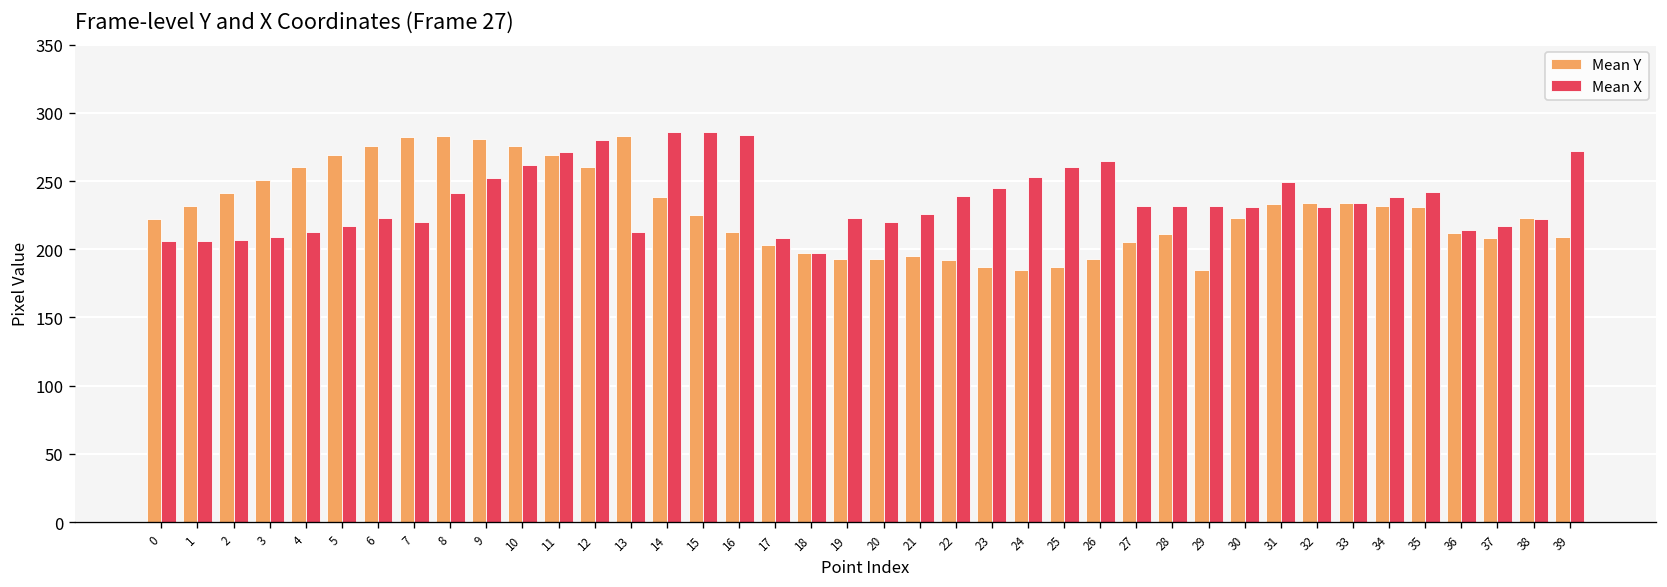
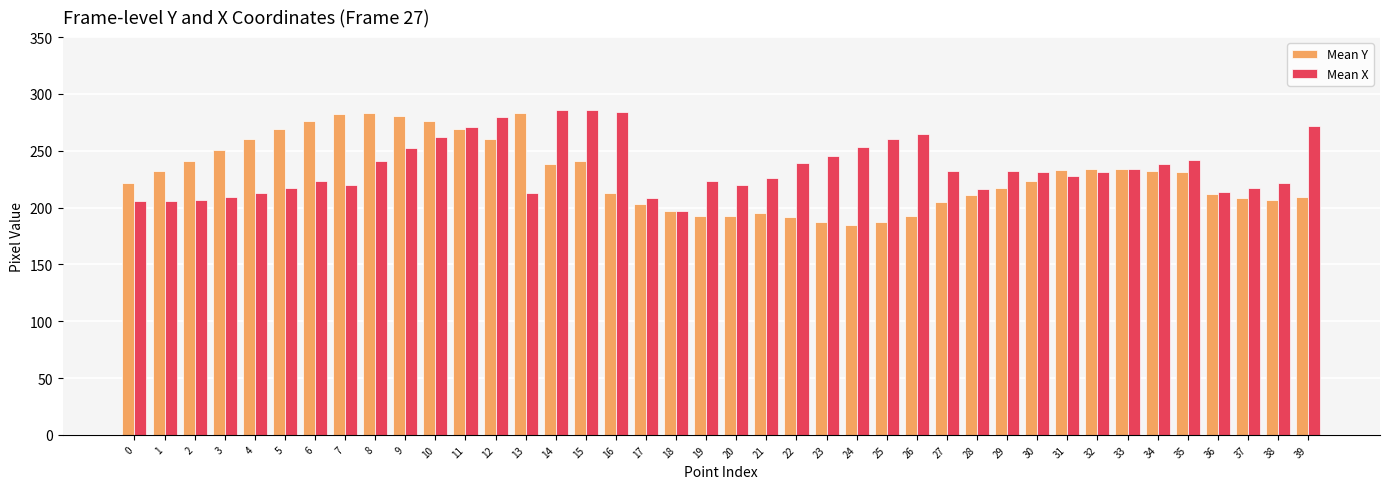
  {
    "Mean Y": {
      "0": 222,
      "1": 232,
      "2": 241,
      "3": 251,
      "4": 260,
      "5": 269,
      "6": 276,
      "7": 282,
      "8": 283,
      "9": 281,
      "10": 276,
      "11": 269,
      "12": 260,
      "13": 283,
      "14": 238,
-     "15": 225,
+     "15": 241,
      "16": 213,
      "17": 203,
      "18": 197,
      "19": 193,
      "20": 193,
      "21": 195,
      "22": 192,
      "23": 187,
      "24": 185,
      "25": 187,
      "26": 193,
      "27": 205,
      "28": 211,
-     "29": 185,
+     "29": 217,
      "30": 223,
      "31": 233,
      "32": 234,
      "33": 234,
      "34": 232,
      "35": 231,
      "36": 212,
      "37": 208,
-     "38": 223,
+     "38": 207,
      "39": 209
    },
    "Mean X": {
      "0": 206,
      "1": 206,
      "2": 207,
      "3": 209,
      "4": 213,
      "5": 217,
      "6": 223,
      "7": 220,
      "8": 241,
      "9": 252,
      "10": 262,
      "11": 271,
      "12": 280,
      "13": 213,
      "14": 286,
      "15": 286,
      "16": 284,
      "17": 208,
      "18": 197,
      "19": 223,
      "20": 220,
      "21": 226,
      "22": 239,
      "23": 245,
      "24": 253,
      "25": 260,
      "26": 265,
      "27": 232,
-     "28": 232,
+     "28": 216,
      "29": 232,
      "30": 231,
-     "31": 249,
+     "31": 228,
      "32": 231,
      "33": 234,
      "34": 238,
      "35": 242,
      "36": 214,
      "37": 217,
      "38": 222,
      "39": 272
    }
  }
